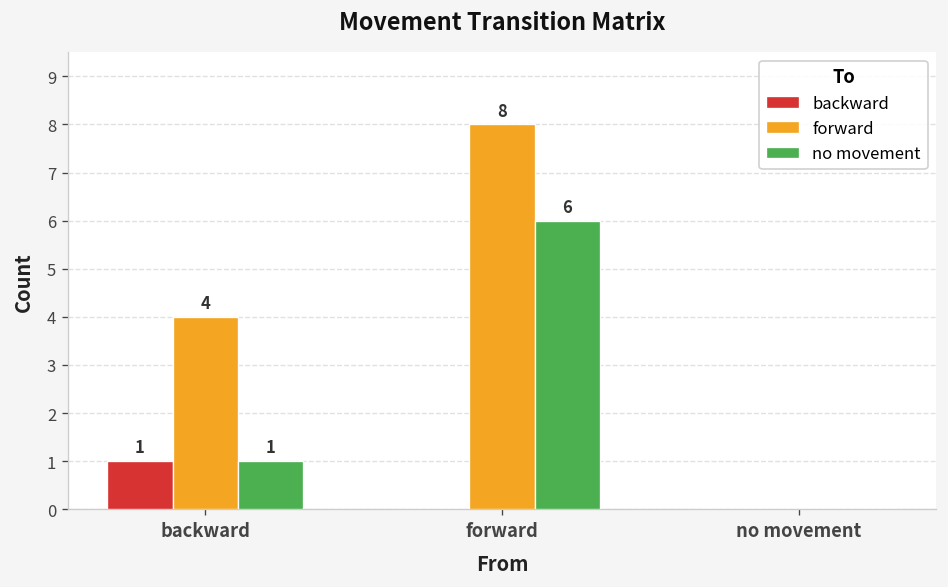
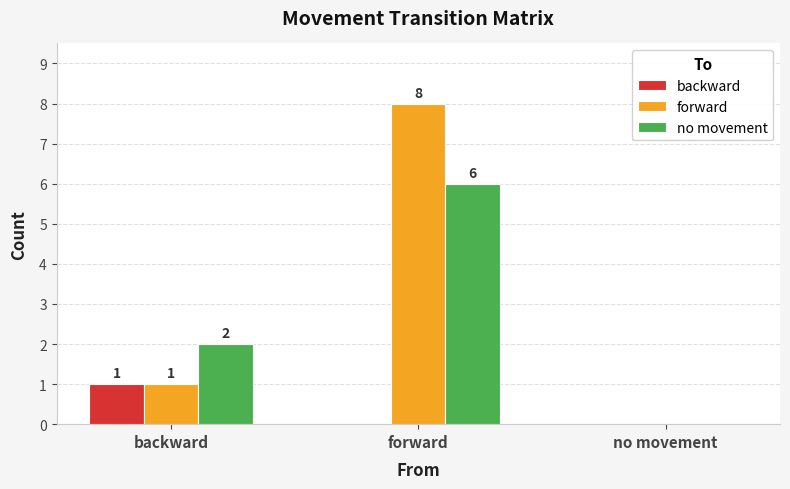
  {
    "backward": {
      "backward": 1
    },
    "forward": {
-     "backward": 4,
+     "backward": 1,
      "forward": 8
    },
    "no movement": {
-     "backward": 1,
+     "backward": 2,
      "forward": 6
    }
  }
